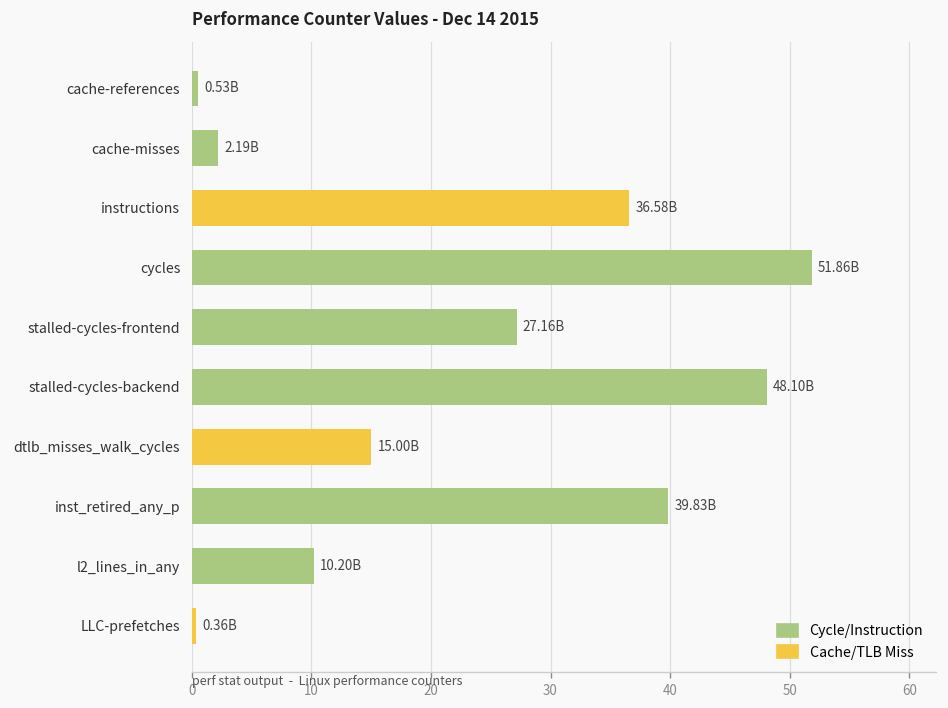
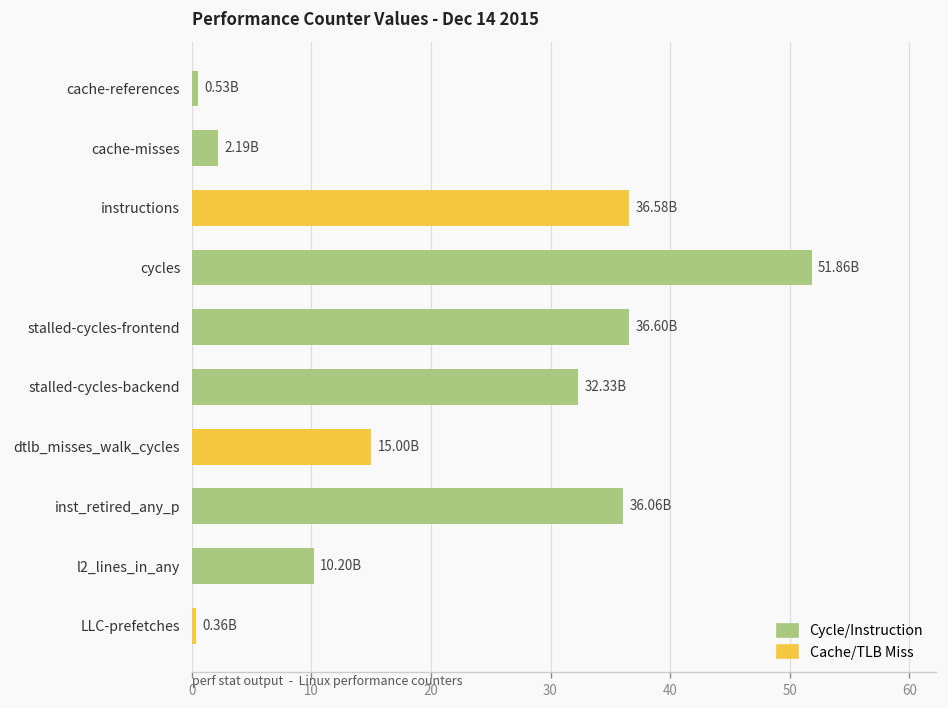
  {
    "cache-references": "0.53B",
    "cache-misses": "2.19B",
    "instructions": "36.58B",
    "cycles": "51.86B",
-   "stalled-cycles-frontend": "27.16B",
-   "stalled-cycles-backend": "48.10B",
+   "stalled-cycles-frontend": "36.60B",
+   "stalled-cycles-backend": "32.33B",
    "dtlb_misses_walk_cycles": "15.00B",
-   "inst_retired_any_p": "39.83B",
+   "inst_retired_any_p": "36.06B",
    "l2_lines_in_any": "10.20B",
    "LLC-prefetches": "0.36B"
  }
